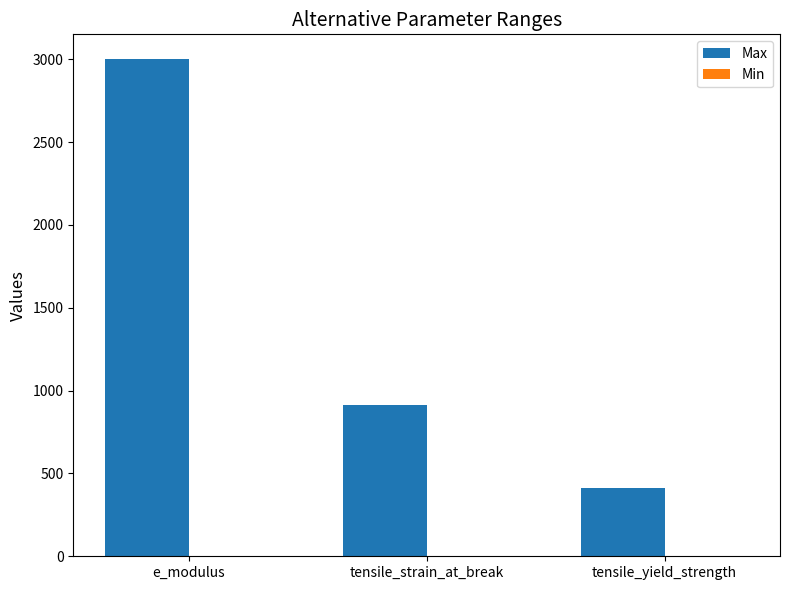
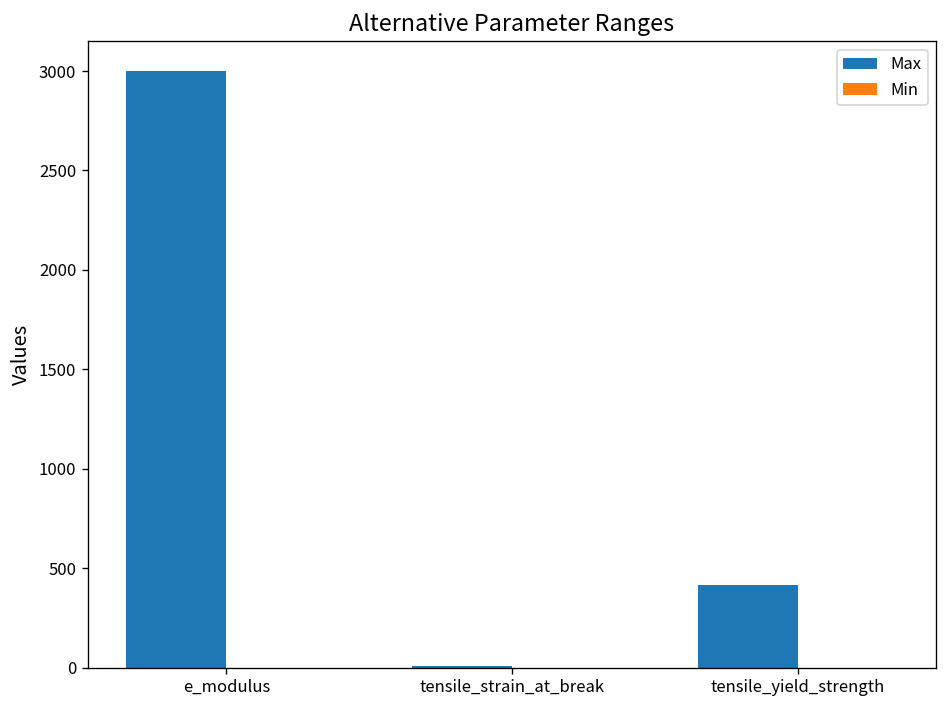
  {
    "Max": {
      "e_modulus": 3000,
-     "tensile_strain_at_break": 910,
+     "tensile_strain_at_break": 10,
      "tensile_yield_strength": 420
    },
    "Min": {
      "e_modulus": 0,
      "tensile_strain_at_break": 0,
      "tensile_yield_strength": 0
    }
  }
